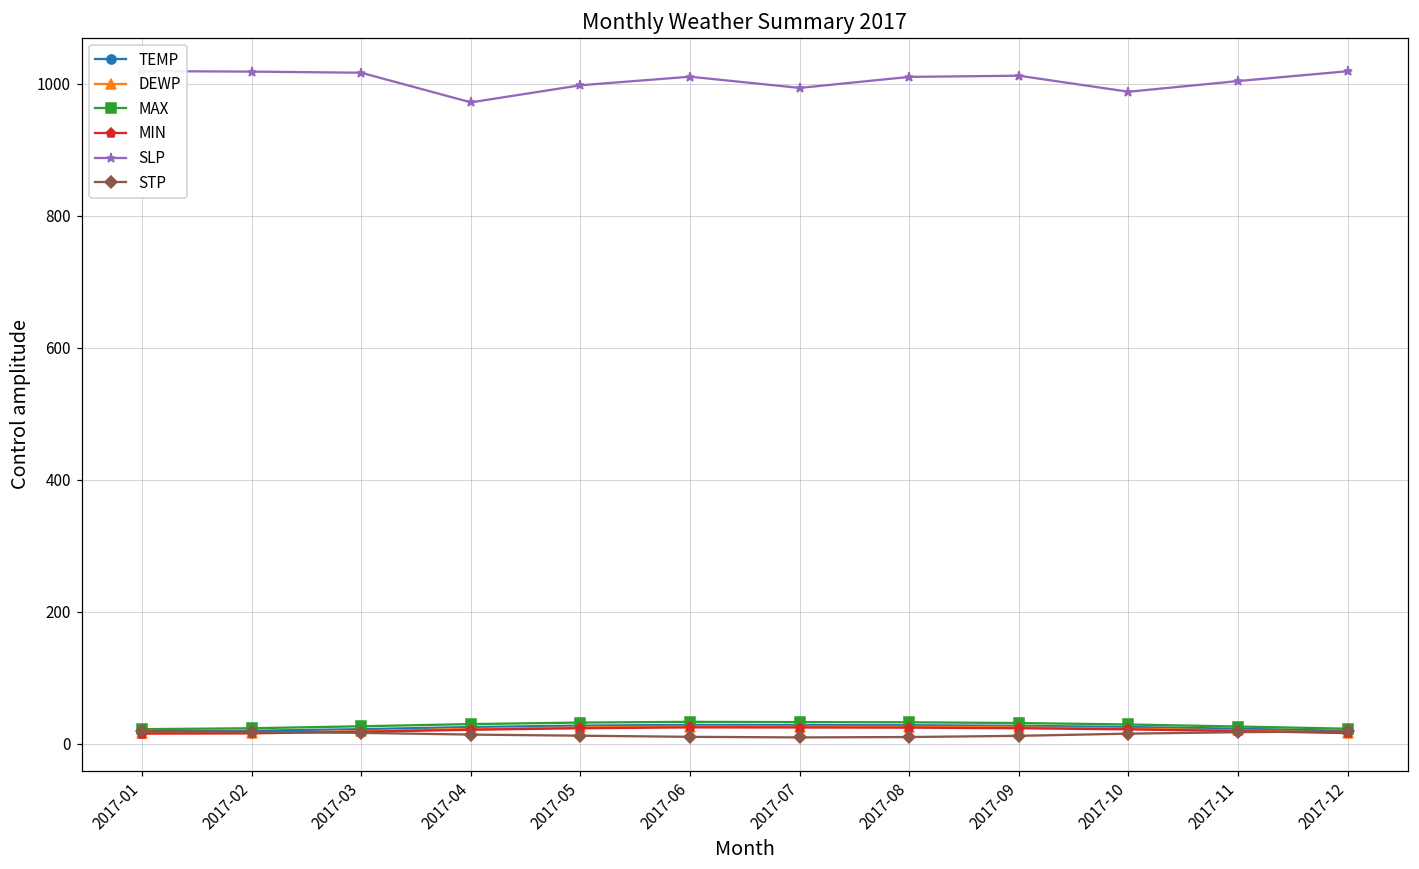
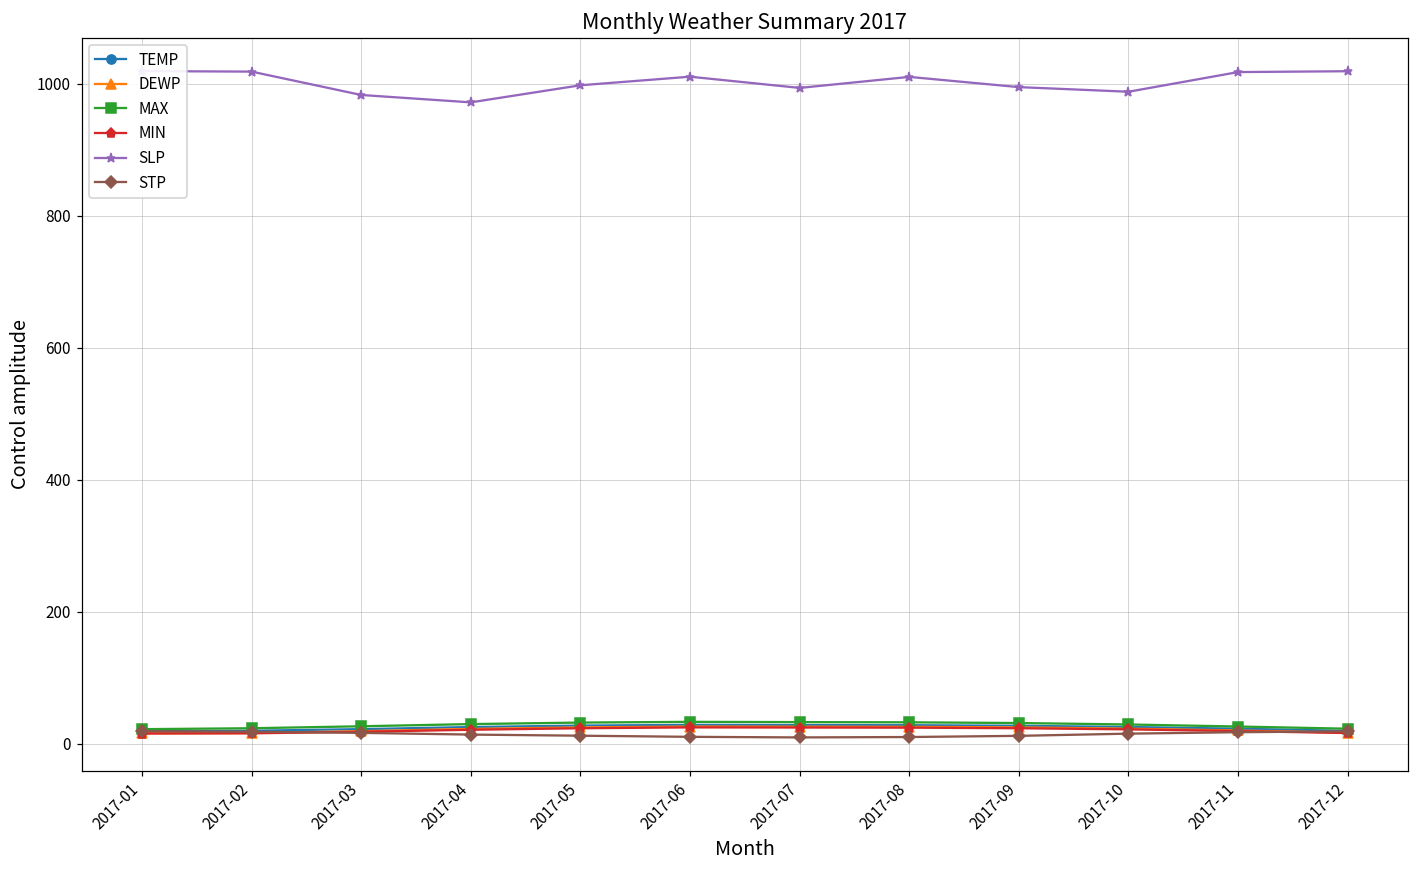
  {
    "MAX": {
      "2017-03": 30,
      "2017-04": 30,
      "2017-05": 30,
      "2017-06": 30,
      "2017-07": 30,
      "2017-08": 30
    },
    "SLP": {
      "2017-02": 1020,
-     "2017-03": 1020,
+     "2017-03": 980,
      "2017-04": 970,
      "2017-05": 1000,
      "2017-06": 1010,
      "2017-07": 990,
      "2017-08": 1010,
-     "2017-09": 1010,
+     "2017-09": 1000,
      "2017-10": 990,
-     "2017-11": 1000,
+     "2017-11": 1020,
      "2017-12": 1020
    },
    "STP": {
      "2017-04": 10,
      "2017-05": 10,
      "2017-06": 10,
      "2017-07": 10,
      "2017-08": 10,
      "2017-09": 10,
      "2017-10": 20
    }
  }
